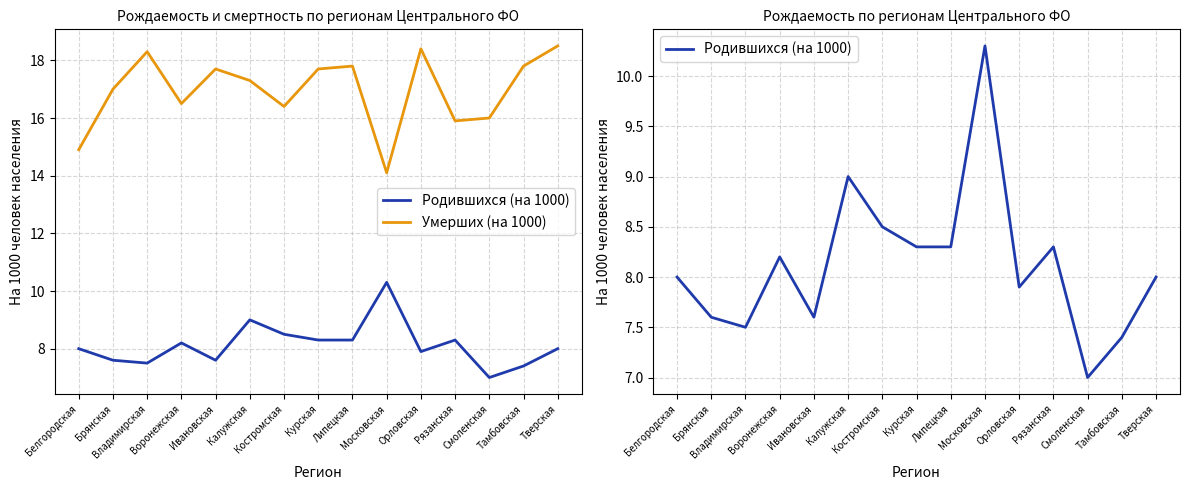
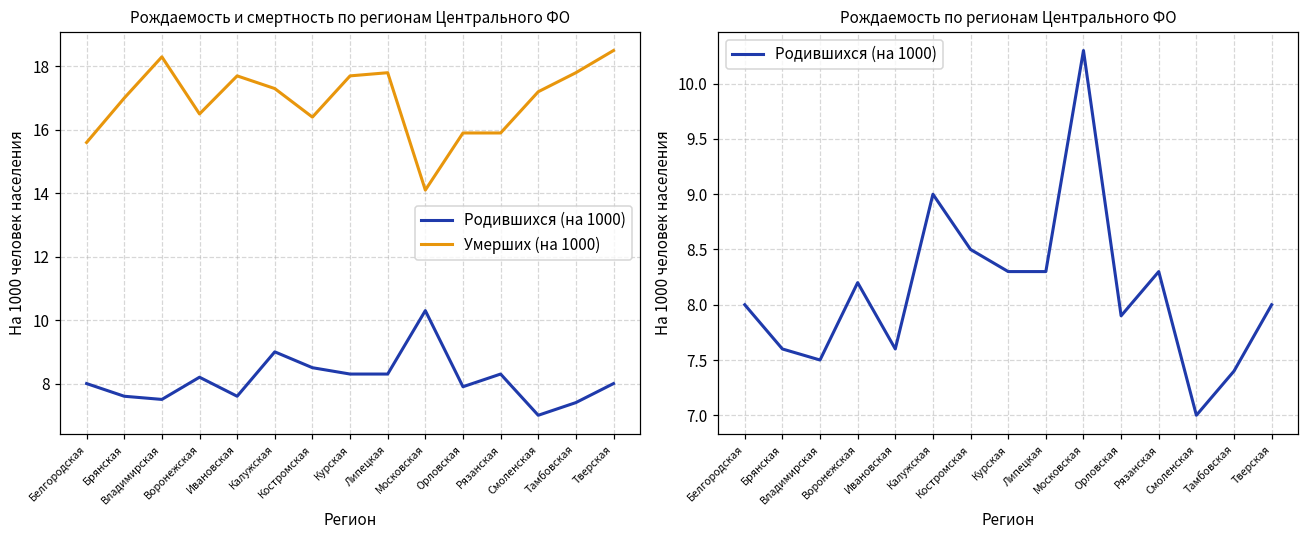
  {
    "Рождаемость и смертность по регионам Центрального ФО": {
      "Родившихся (на 1000)": {
        "Белгородская": 8.0,
        "Брянская": 7.6,
        "Владимирская": 7.5,
        "Воронежская": 8.2,
        "Ивановская": 7.6,
        "Калужская": 9.0,
        "Костромская": 8.5,
        "Курская": 8.3,
        "Липецкая": 8.3,
        "Московская": 10.3,
        "Орловская": 7.9,
        "Рязанская": 8.3,
        "Смоленская": 7.0,
        "Тамбовская": 7.4,
        "Тверская": 8.0
      },
      "Умерших (на 1000)": {
-       "Белгородская": 14.9,
+       "Белгородская": 15.6,
        "Брянская": 17.0,
        "Владимирская": 18.3,
        "Воронежская": 16.5,
        "Ивановская": 17.7,
        "Калужская": 17.3,
        "Костромская": 16.4,
        "Курская": 17.7,
        "Липецкая": 17.8,
        "Московская": 14.1,
-       "Орловская": 18.4,
+       "Орловская": 15.9,
        "Рязанская": 15.9,
-       "Смоленская": 16.0,
+       "Смоленская": 17.2,
        "Тамбовская": 17.8,
        "Тверская": 18.5
      }
    },
    "Рождаемость по регионам Центрального ФО": {
      "Белгородская": 8.00,
      "Брянская": 7.60,
      "Владимирская": 7.50,
      "Воронежская": 8.20,
      "Ивановская": 7.60,
      "Калужская": 9.00,
      "Костромская": 8.50,
      "Курская": 8.30,
      "Липецкая": 8.30,
      "Московская": 10.30,
      "Орловская": 7.90,
      "Рязанская": 8.30,
      "Смоленская": 7.00,
      "Тамбовская": 7.40,
      "Тверская": 8.00
    }
  }
